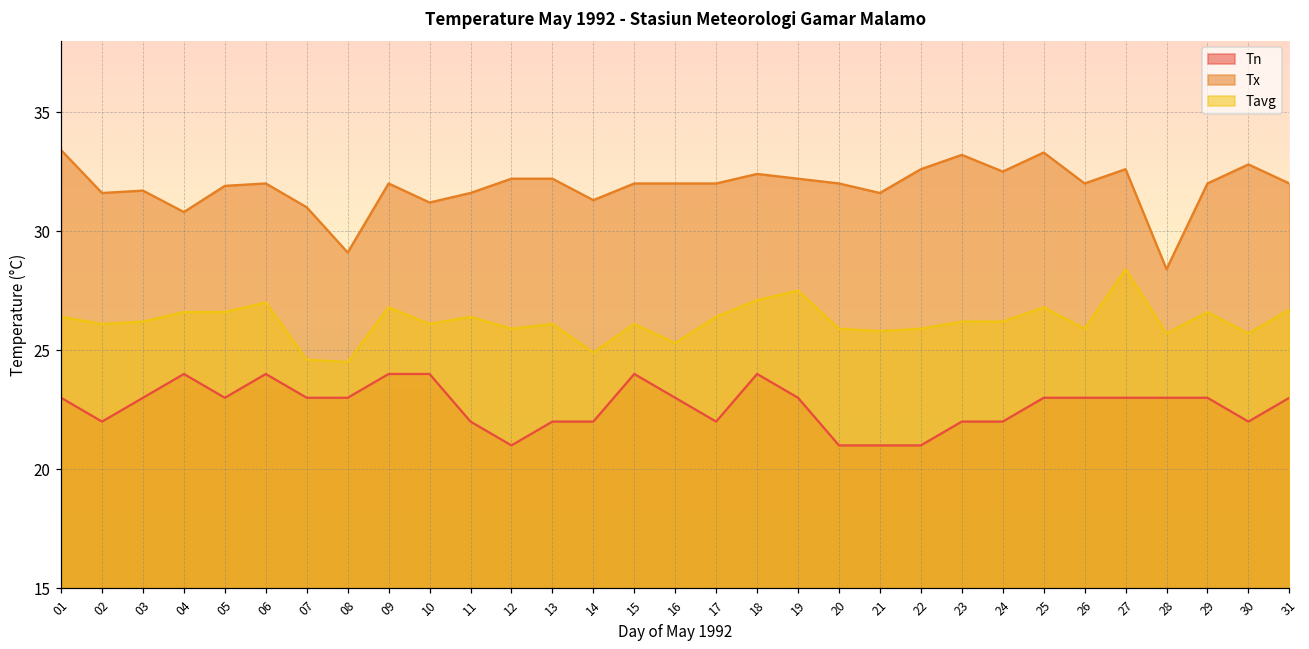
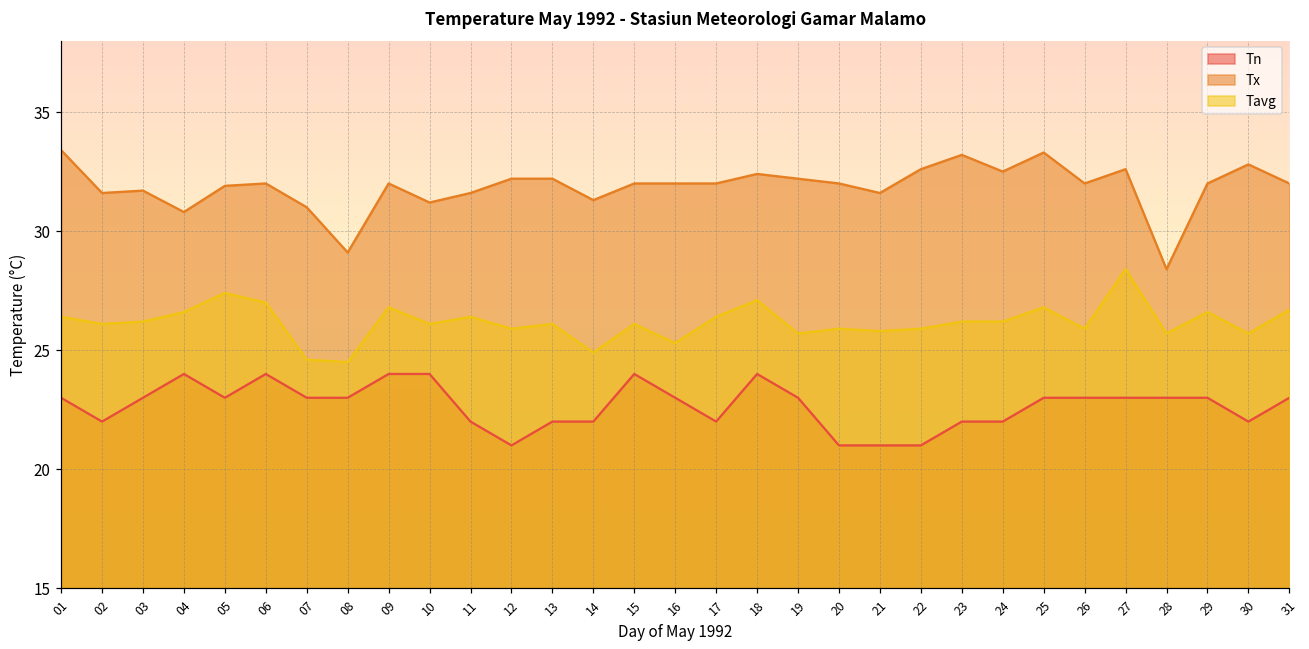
  {
    "Tavg": {
      "01": 26.4,
      "02": 26.1,
      "03": 26.2,
      "04": 26.6,
-     "05": 26.6,
+     "05": 27.4,
      "06": 27.0,
      "07": 24.6,
      "08": 24.5,
      "09": 26.8,
      "10": 26.1,
      "11": 26.4,
      "12": 25.9,
      "13": 26.1,
      "14": 24.9,
      "15": 26.1,
      "16": 25.3,
      "17": 26.4,
      "18": 27.1,
-     "19": 27.5,
+     "19": 25.7,
      "20": 25.9,
      "21": 25.8,
      "22": 25.9,
      "23": 26.2,
      "24": 26.2,
      "25": 26.8,
      "26": 25.9,
      "27": 28.4,
      "28": 25.7,
      "29": 26.6,
      "30": 25.7,
      "31": 26.7
    }
  }
